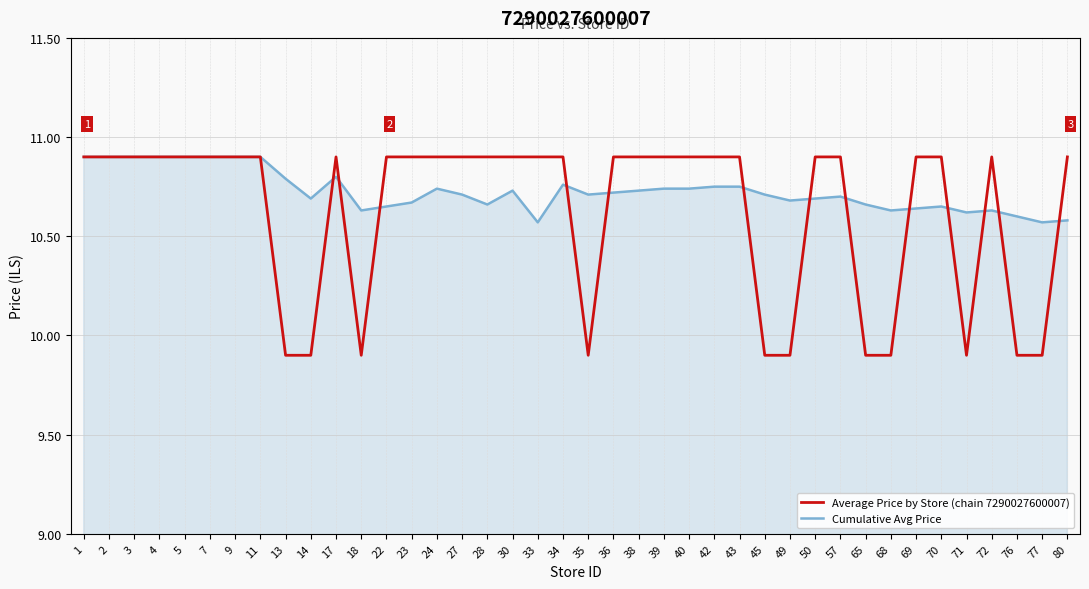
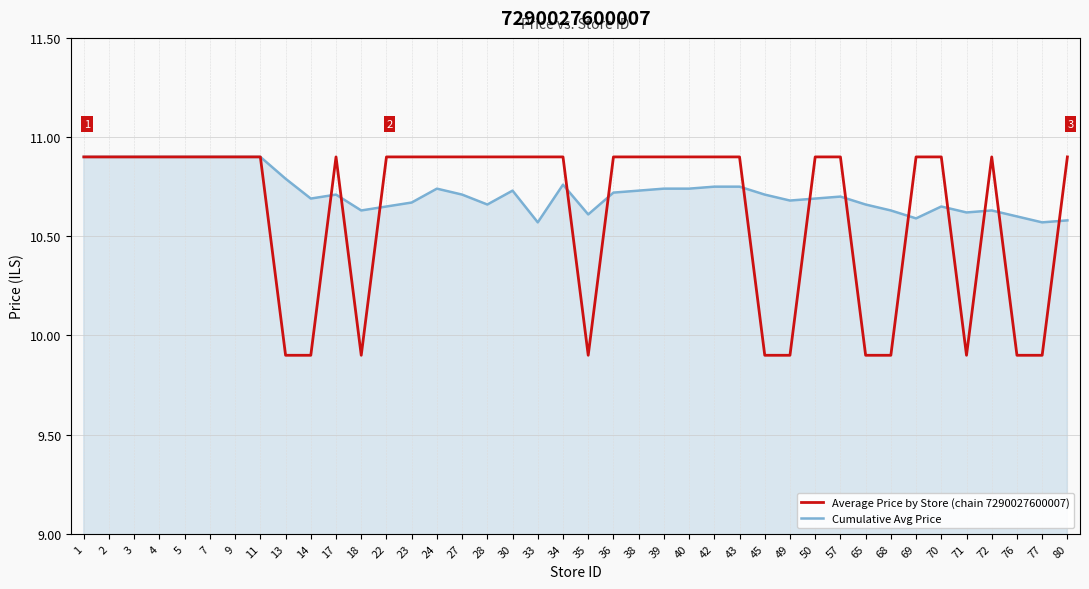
  {
    "Average Price by Store (chain 7290027600007)": {
      "13": 9.90,
      "14": 9.90,
      "17": 10.90,
      "18": 9.90,
      "22": 10.90,
      "23": 10.90,
      "24": 10.90,
      "27": 10.90,
      "28": 10.90,
      "30": 10.90,
      "33": 10.90,
      "34": 10.90,
      "35": 9.90,
      "36": 10.90,
      "38": 10.90,
      "39": 10.90,
      "40": 10.90,
      "42": 10.90,
      "43": 10.90,
      "45": 9.90,
      "49": 9.90,
      "50": 10.90,
      "57": 10.90,
      "65": 9.90,
      "68": 9.90,
      "69": 10.90,
      "70": 10.90,
      "71": 9.90,
      "72": 10.90,
      "76": 9.90,
      "77": 9.90,
      "80": 10.90
    },
    "Cumulative Avg Price": {
      "13": 10.79,
      "14": 10.69,
-     "17": 10.80,
+     "17": 10.71,
      "18": 10.63,
      "22": 10.65,
      "23": 10.67,
      "24": 10.74,
      "27": 10.71,
      "28": 10.66,
      "30": 10.73,
      "33": 10.57,
      "34": 10.76,
-     "35": 10.71,
+     "35": 10.61,
      "36": 10.72,
      "38": 10.73,
      "39": 10.74,
      "40": 10.74,
      "42": 10.75,
      "43": 10.75,
      "45": 10.71,
      "49": 10.68,
      "50": 10.69,
      "57": 10.70,
      "65": 10.66,
      "68": 10.63,
-     "69": 10.64,
+     "69": 10.59,
      "70": 10.65,
      "71": 10.62,
      "72": 10.63,
      "76": 10.60,
      "77": 10.57,
      "80": 10.58
    }
  }
